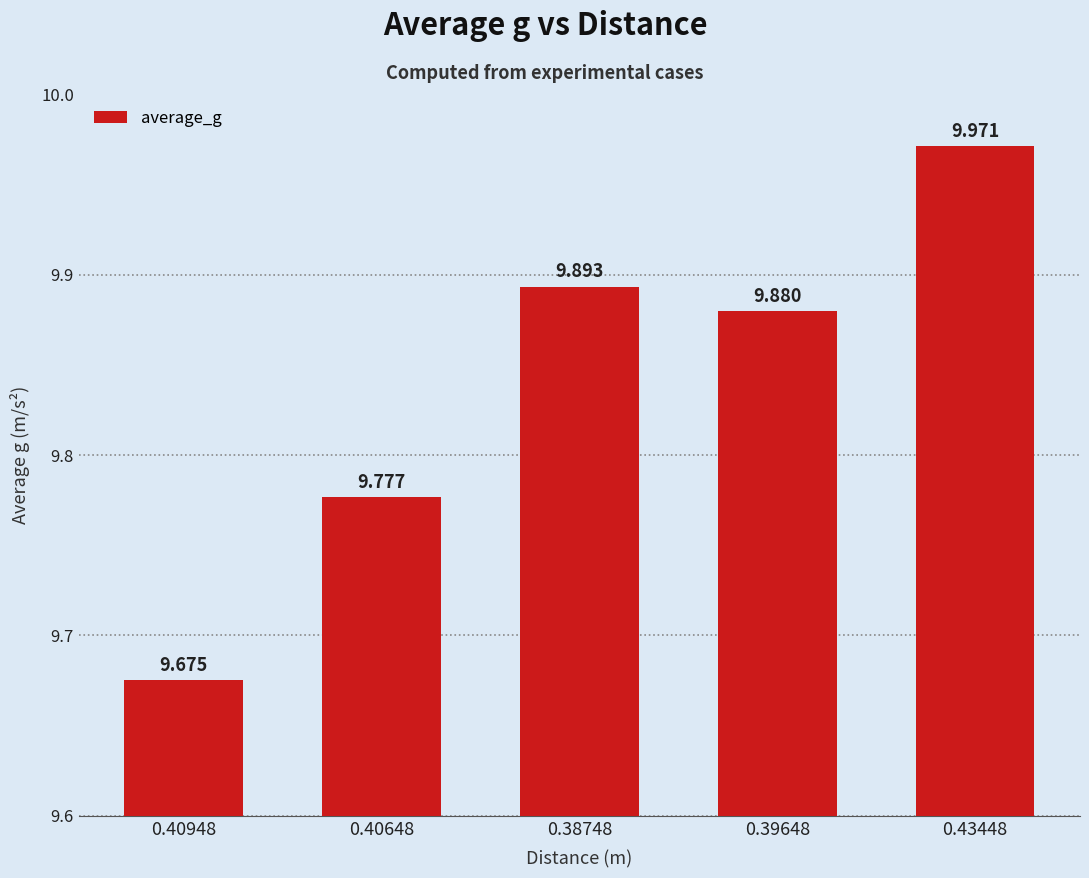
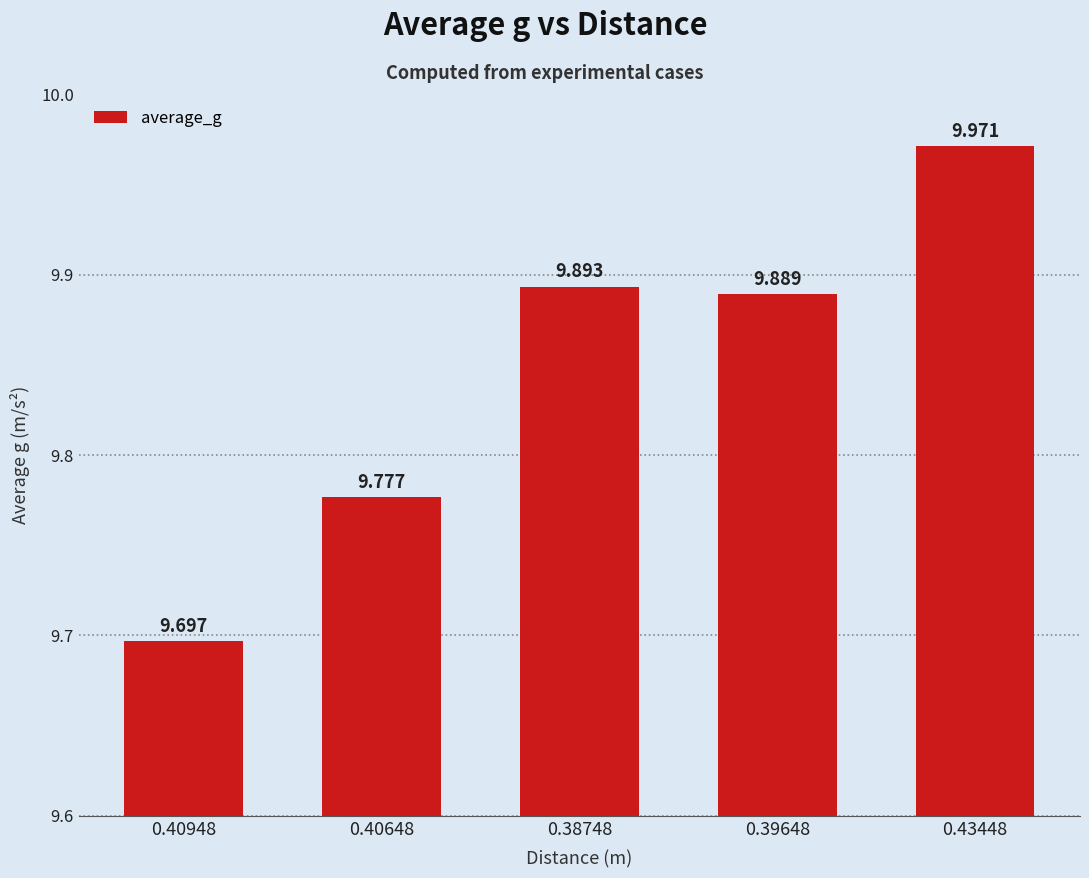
  {
-   "0.40948": 9.675,
+   "0.40948": 9.697,
    "0.40648": 9.777,
    "0.38748": 9.893,
-   "0.39648": 9.880,
+   "0.39648": 9.889,
    "0.43448": 9.971
  }
